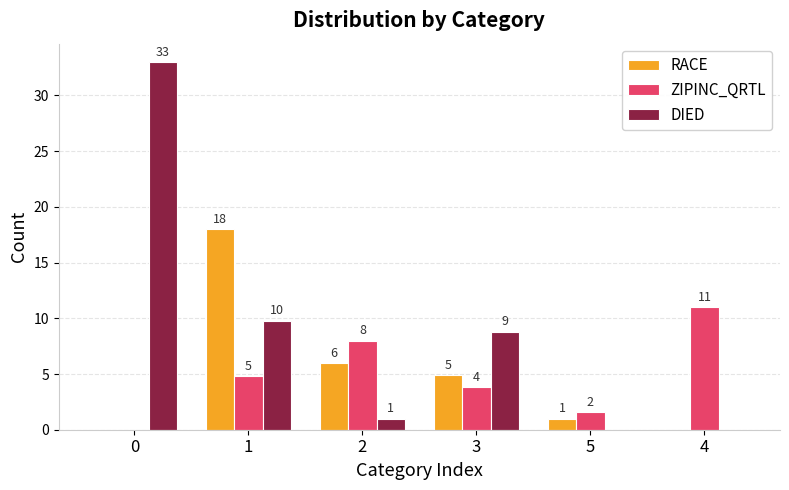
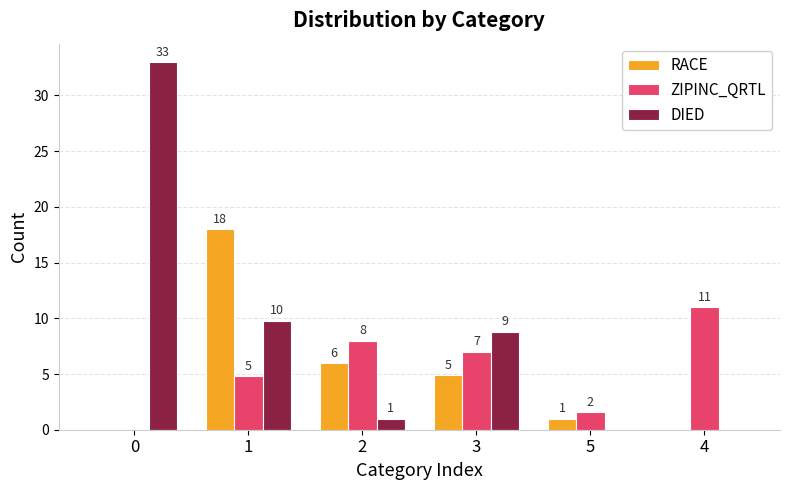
  {
    "RACE": {
      "1": 18,
      "2": 6,
      "3": 5,
      "5": 1
    },
    "ZIPINC_QRTL": {
      "1": 5,
      "2": 8,
-     "3": 4,
+     "3": 7,
      "5": 2,
      "4": 11
    },
    "DIED": {
      "0": 33,
      "1": 10,
      "2": 1,
      "3": 9
    }
  }
